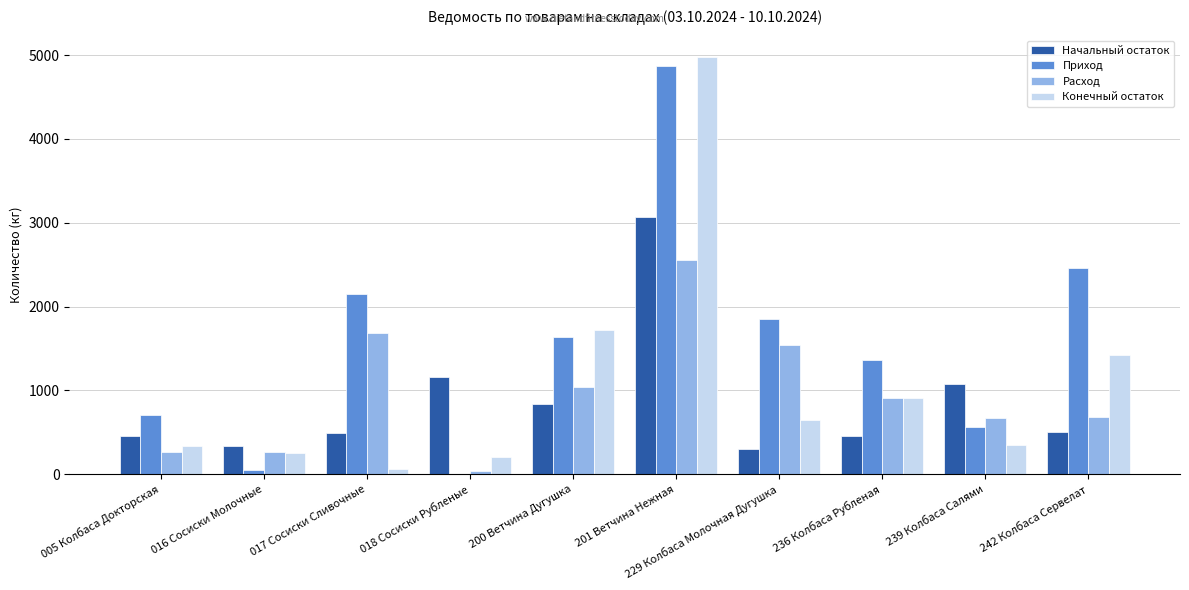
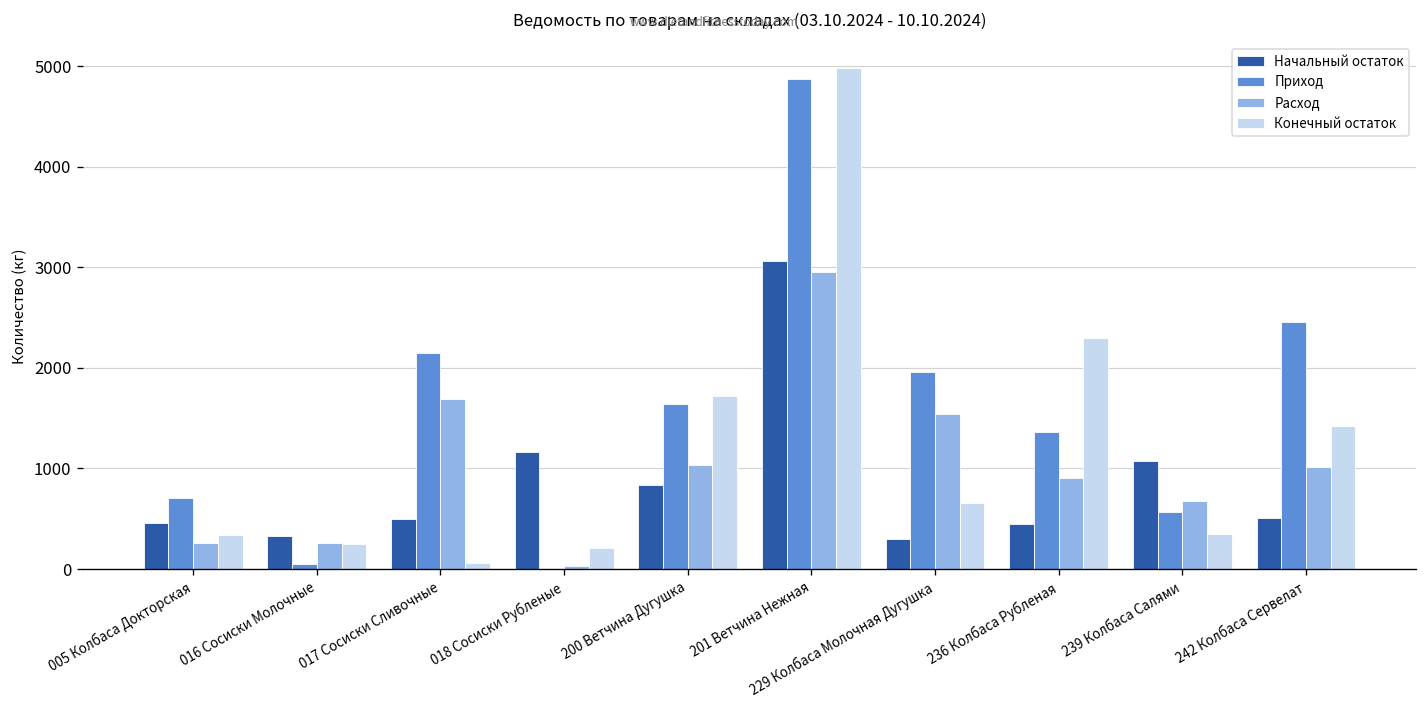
  {
    "Начальный остаток": {
      "005 Колбаса Докторская": 500,
      "016 Сосиски Молочные": 300,
      "017 Сосиски Сливочные": 500,
      "018 Сосиски Рубленые": 1200,
      "200 Ветчина Дугушка": 800,
      "201 Ветчина Нежная": 3100,
      "229 Колбаса Молочная Дугушка": 300,
      "236 Колбаса Рубленая": 500,
      "239 Колбаса Салями": 1100,
      "242 Колбаса Сервелат": 500
    },
    "Приход": {
      "005 Колбаса Докторская": 700,
      "016 Сосиски Молочные": 100,
      "017 Сосиски Сливочные": 2200,
      "200 Ветчина Дугушка": 1600,
      "201 Ветчина Нежная": 4900,
-     "229 Колбаса Молочная Дугушка": 1800,
+     "229 Колбаса Молочная Дугушка": 2000,
      "236 Колбаса Рубленая": 1400,
      "239 Колбаса Салями": 600,
      "242 Колбаса Сервелат": 2500
    },
    "Расход": {
      "005 Колбаса Докторская": 300,
      "016 Сосиски Молочные": 300,
      "017 Сосиски Сливочные": 1700,
      "018 Сосиски Рубленые": 0,
      "200 Ветчина Дугушка": 1000,
-     "201 Ветчина Нежная": 2600,
+     "201 Ветчина Нежная": 3000,
      "229 Колбаса Молочная Дугушка": 1500,
      "236 Колбаса Рубленая": 900,
      "239 Колбаса Салями": 700,
-     "242 Колбаса Сервелат": 700
+     "242 Колбаса Сервелат": 1000
    },
    "Конечный остаток": {
      "005 Колбаса Докторская": 300,
      "016 Сосиски Молочные": 200,
      "017 Сосиски Сливочные": 100,
      "018 Сосиски Рубленые": 200,
      "200 Ветчина Дугушка": 1700,
      "201 Ветчина Нежная": 5000,
      "229 Колбаса Молочная Дугушка": 700,
-     "236 Колбаса Рубленая": 900,
+     "236 Колбаса Рубленая": 2300,
      "239 Колбаса Салями": 400,
      "242 Колбаса Сервелат": 1400
    }
  }
